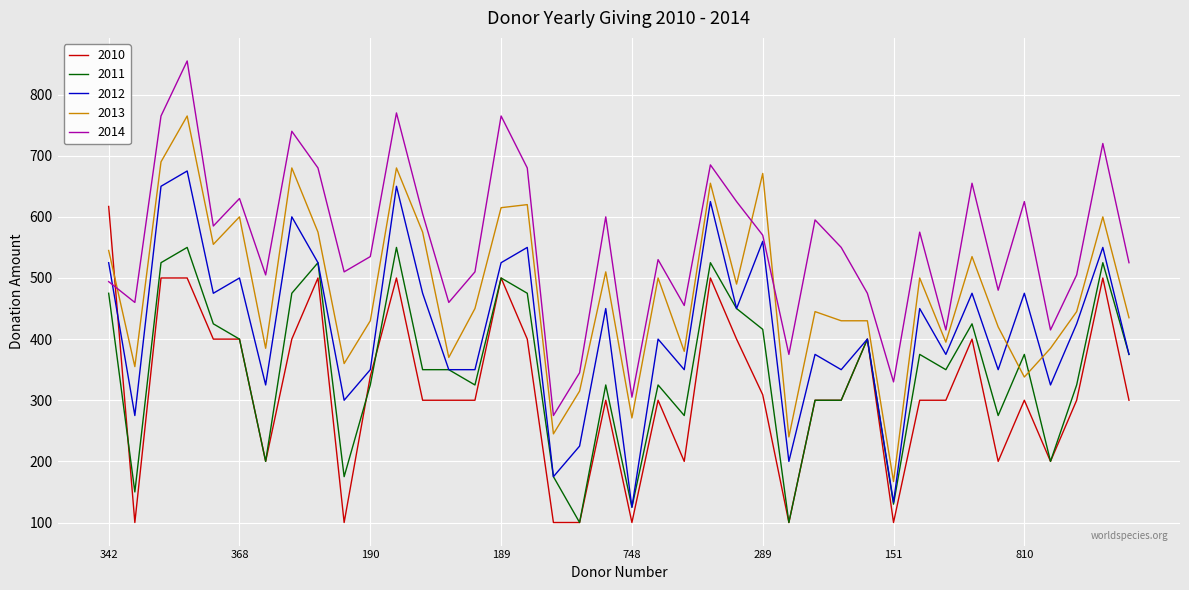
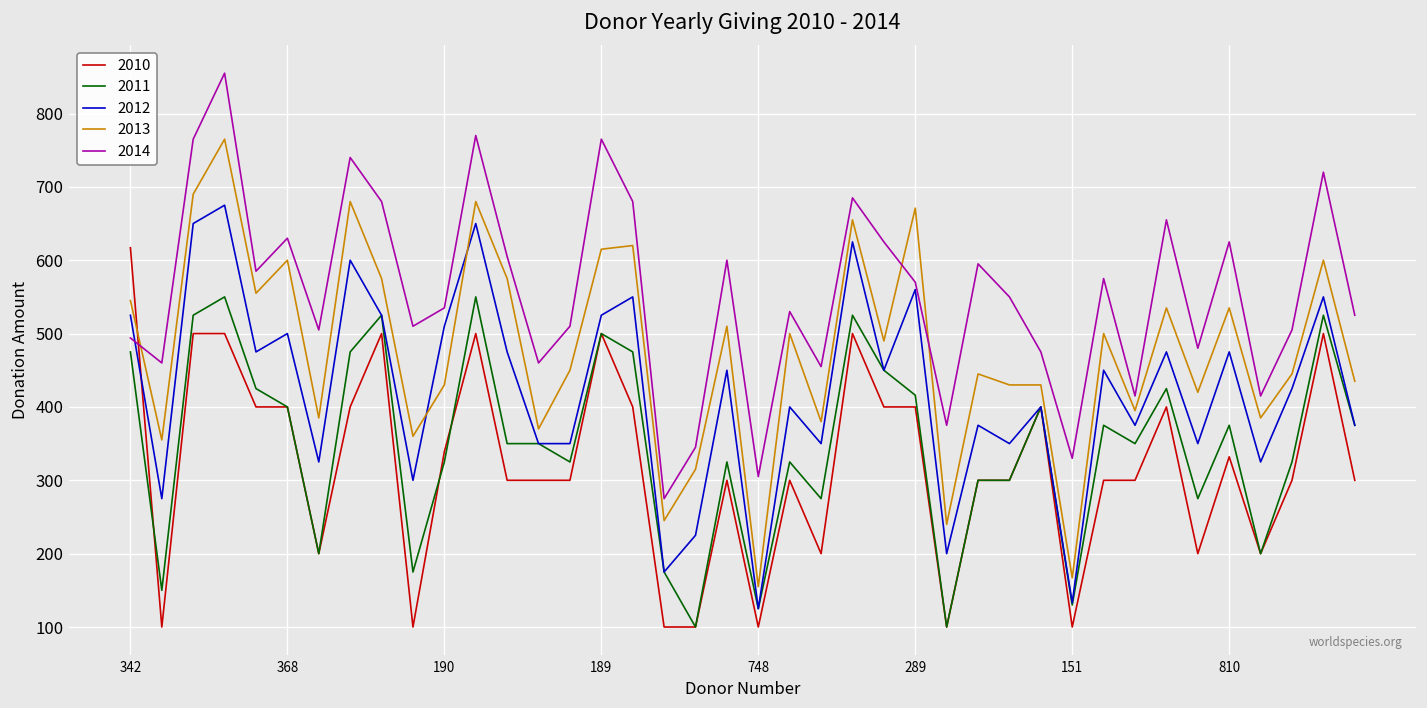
  {
    "2010": {
      "342": 620,
      "190": 340,
      "748": 100,
-     "289": 310,
+     "289": 400,
      "151": 100,
-     "810": 300
+     "810": 330
    },
    "2011": {
      "342": 480,
      "190": 330,
      "289": 420,
      "810": 380
    },
    "2012": {
      "342": 530,
      "368": 500,
-     "190": 350,
+     "190": 510,
      "189": 530,
      "289": 560,
      "810": 480
    },
    "2013": {
      "342": 550,
      "368": 600,
      "190": 430,
      "189": 620,
-     "748": 270,
+     "748": 160,
      "289": 670,
      "151": 170,
-     "810": 340
+     "810": 540
    },
    "2014": {
      "342": 490,
      "368": 630,
      "190": 540,
      "189": 770,
      "748": 310,
      "289": 570,
      "151": 330,
      "810": 630
    }
  }
